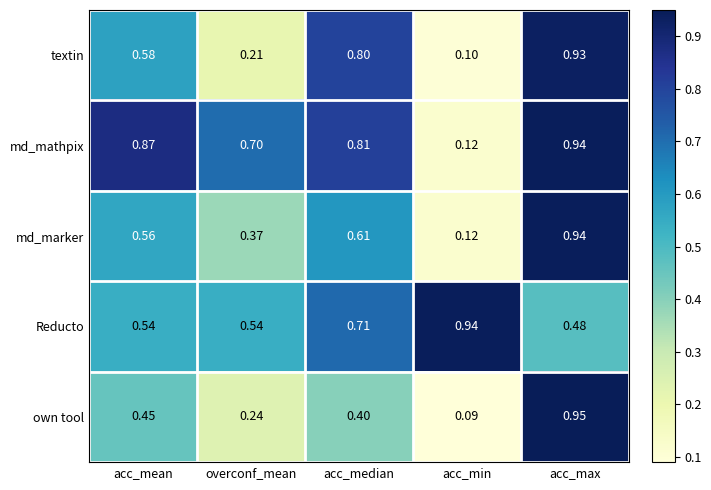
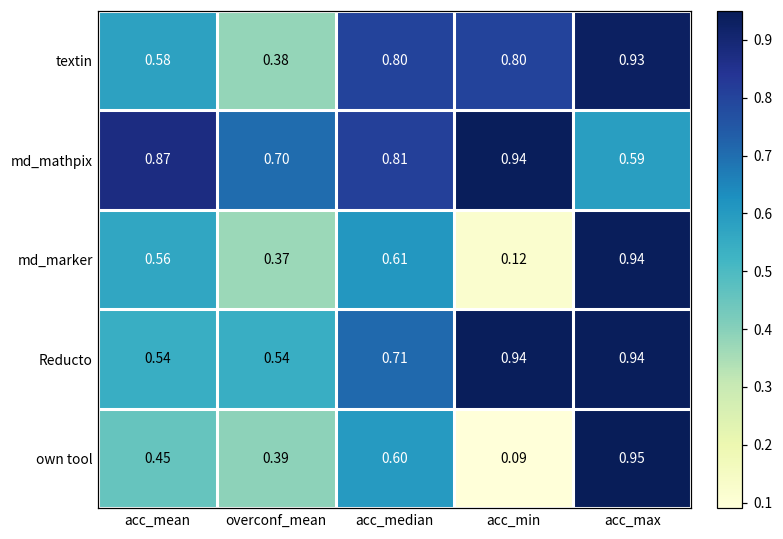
  {
    "textin": {
      "acc_mean": 0.58,
-     "overconf_mean": 0.21,
+     "overconf_mean": 0.38,
      "acc_median": 0.80,
-     "acc_min": 0.10,
+     "acc_min": 0.80,
      "acc_max": 0.93
    },
    "md_mathpix": {
      "acc_mean": 0.87,
      "overconf_mean": 0.70,
      "acc_median": 0.81,
-     "acc_min": 0.12,
-     "acc_max": 0.94
+     "acc_min": 0.94,
+     "acc_max": 0.59
    },
    "md_marker": {
      "acc_mean": 0.56,
      "overconf_mean": 0.37,
      "acc_median": 0.61,
      "acc_min": 0.12,
      "acc_max": 0.94
    },
    "Reducto": {
      "acc_mean": 0.54,
      "overconf_mean": 0.54,
      "acc_median": 0.71,
      "acc_min": 0.94,
-     "acc_max": 0.48
+     "acc_max": 0.94
    },
    "own tool": {
      "acc_mean": 0.45,
-     "overconf_mean": 0.24,
-     "acc_median": 0.40,
+     "overconf_mean": 0.39,
+     "acc_median": 0.60,
      "acc_min": 0.09,
      "acc_max": 0.95
    }
  }
